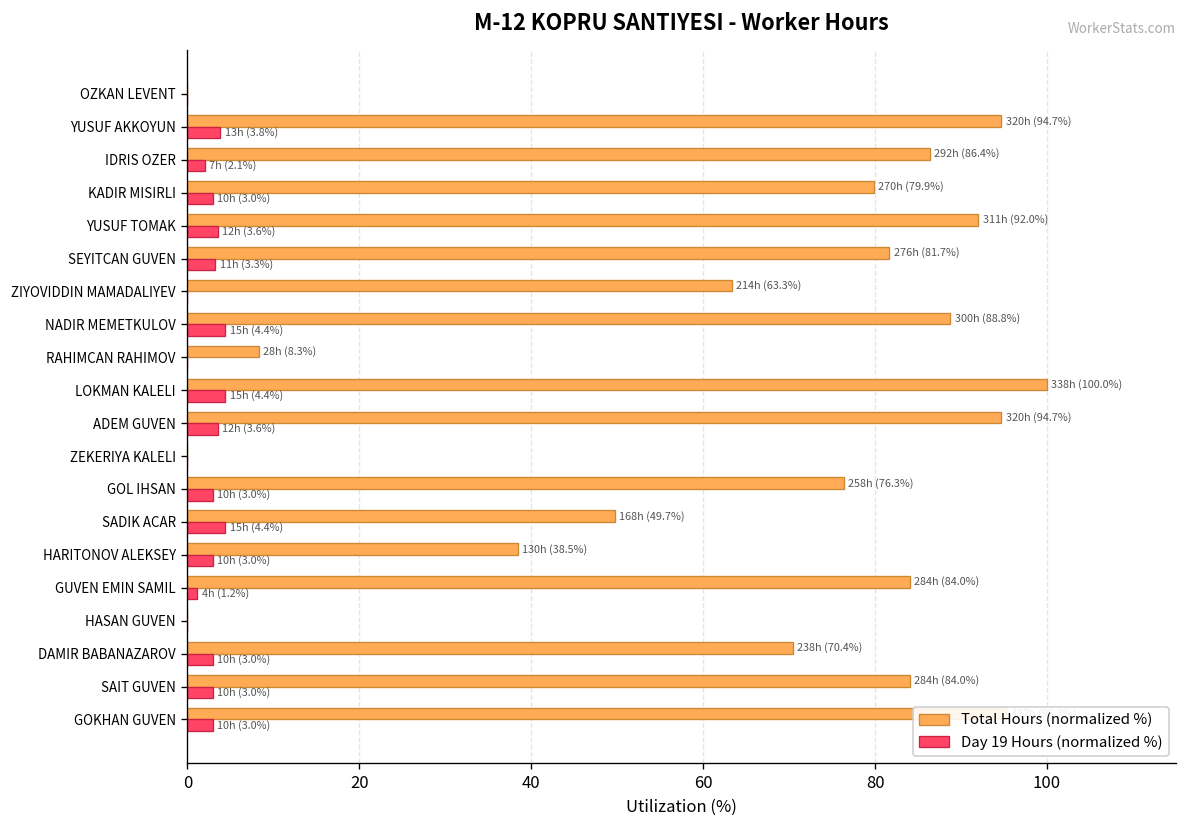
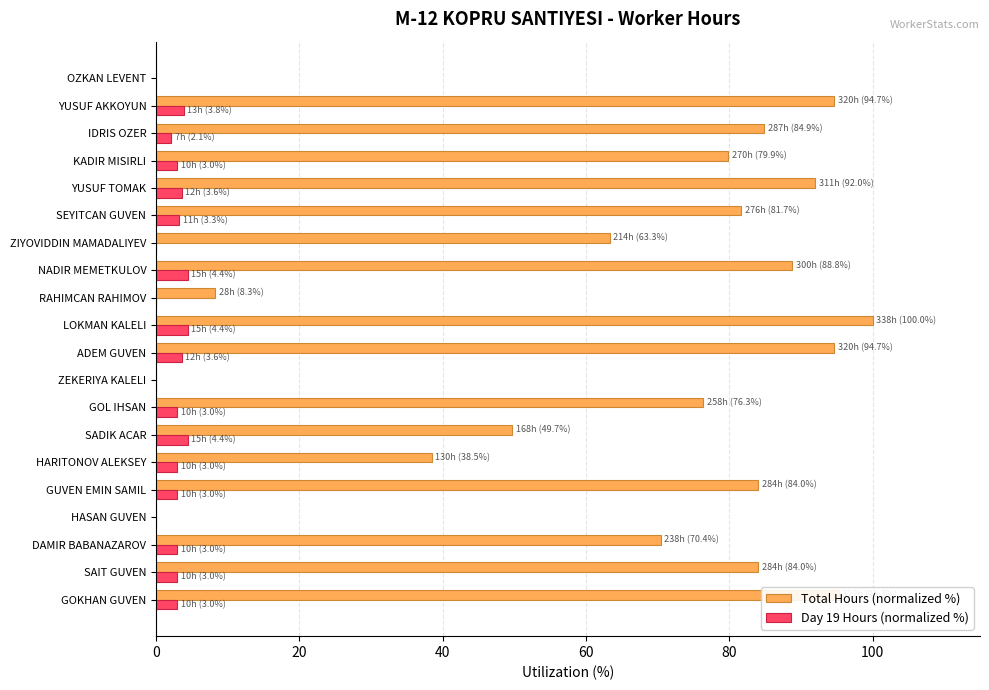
  {
    "Total Hours (normalized %)": {
      "YUSUF AKKOYUN": "(94.7%)",
-     "IDRIS OZER": "292h (86.4%)",
+     "IDRIS OZER": "287h (84.9%)",
      "KADIR MISIRLI": "(79.9%)",
      "YUSUF TOMAK": "(92.0%)",
      "SEYITCAN GUVEN": "(81.7%)",
      "ZIYOVIDDIN MAMADALIYEV": "(63.3%)",
      "NADIR MEMETKULOV": "(88.8%)",
      "RAHIMCAN RAHIMOV": "(8.3%)",
      "LOKMAN KALELI": "(100.0%)",
      "ADEM GUVEN": "(94.7%)",
      "GOL IHSAN": "(76.3%)",
      "SADIK ACAR": "(49.7%)",
      "HARITONOV ALEKSEY": "(38.5%)",
      "GUVEN EMIN SAMIL": "(84.0%)",
      "DAMIR BABANAZAROV": "(70.4%)",
      "SAIT GUVEN": "(84.0%)"
    },
    "Day 19 Hours (normalized %)": {
      "YUSUF AKKOYUN": "(3.8%)",
      "IDRIS OZER": "(2.1%)",
      "KADIR MISIRLI": "(3.0%)",
      "YUSUF TOMAK": "(3.6%)",
      "SEYITCAN GUVEN": "(3.3%)",
      "NADIR MEMETKULOV": "(4.4%)",
      "LOKMAN KALELI": "(4.4%)",
      "ADEM GUVEN": "(3.6%)",
      "GOL IHSAN": "(3.0%)",
      "SADIK ACAR": "(4.4%)",
      "HARITONOV ALEKSEY": "(3.0%)",
-     "GUVEN EMIN SAMIL": "4h (1.2%)",
+     "GUVEN EMIN SAMIL": "10h (3.0%)",
      "DAMIR BABANAZAROV": "(3.0%)",
      "SAIT GUVEN": "(3.0%)",
      "GOKHAN GUVEN": "(3.0%)"
    }
  }
